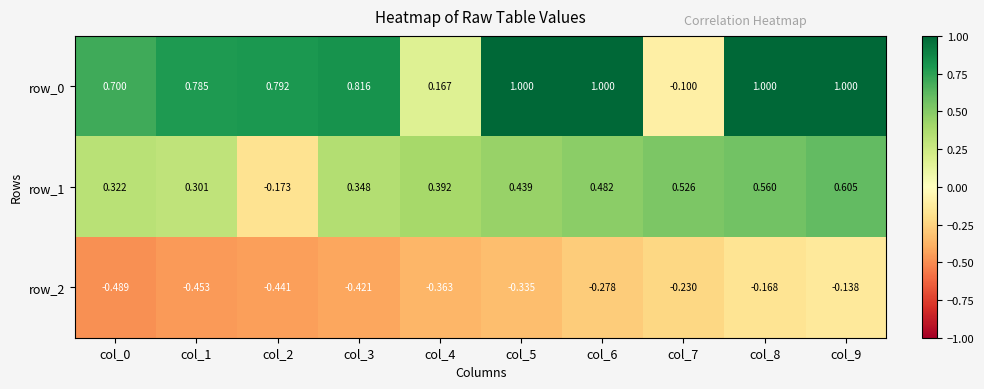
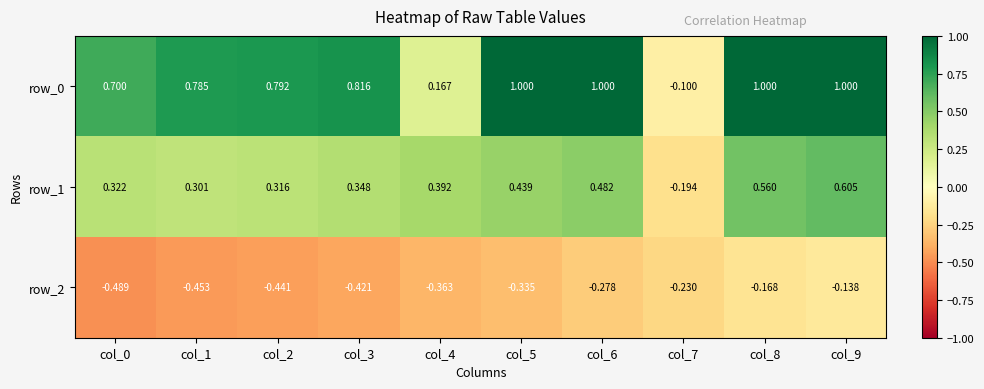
  {
    "row_0": {
      "col_0": 0.700,
      "col_1": 0.785,
      "col_2": 0.792,
      "col_3": 0.816,
      "col_4": 0.167,
      "col_5": 1.000,
      "col_6": 1.000,
      "col_7": -0.100,
      "col_8": 1.000,
      "col_9": 1.000
    },
    "row_1": {
      "col_0": 0.322,
      "col_1": 0.301,
-     "col_2": -0.173,
+     "col_2": 0.316,
      "col_3": 0.348,
      "col_4": 0.392,
      "col_5": 0.439,
      "col_6": 0.482,
-     "col_7": 0.526,
+     "col_7": -0.194,
      "col_8": 0.560,
      "col_9": 0.605
    },
    "row_2": {
      "col_0": -0.489,
      "col_1": -0.453,
      "col_2": -0.441,
      "col_3": -0.421,
      "col_4": -0.363,
      "col_5": -0.335,
      "col_6": -0.278,
      "col_7": -0.230,
      "col_8": -0.168,
      "col_9": -0.138
    }
  }
